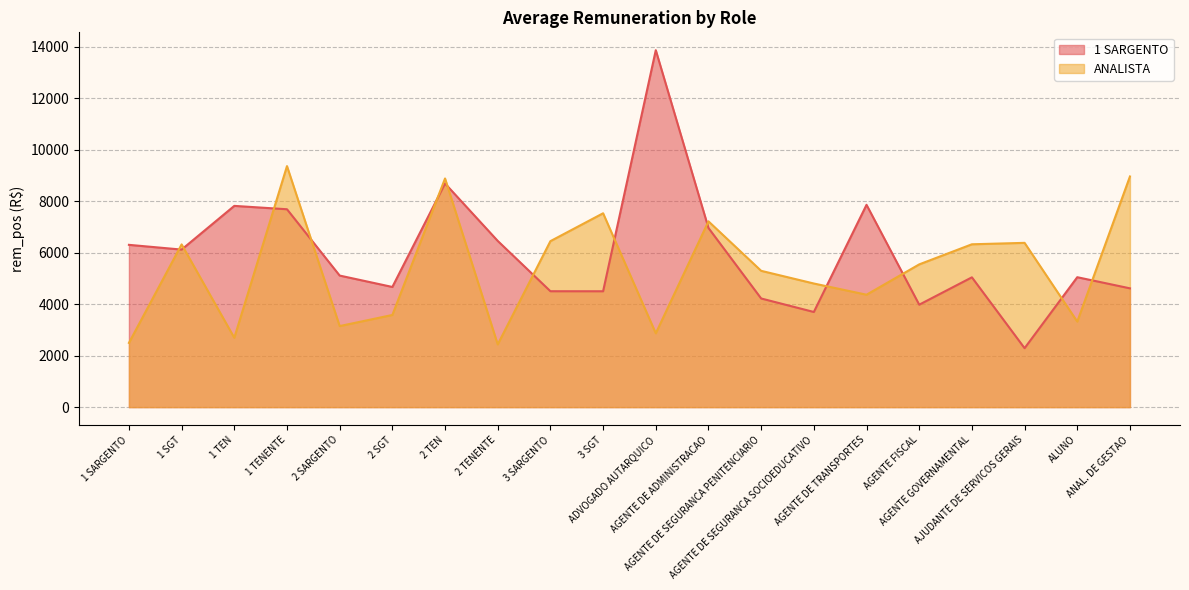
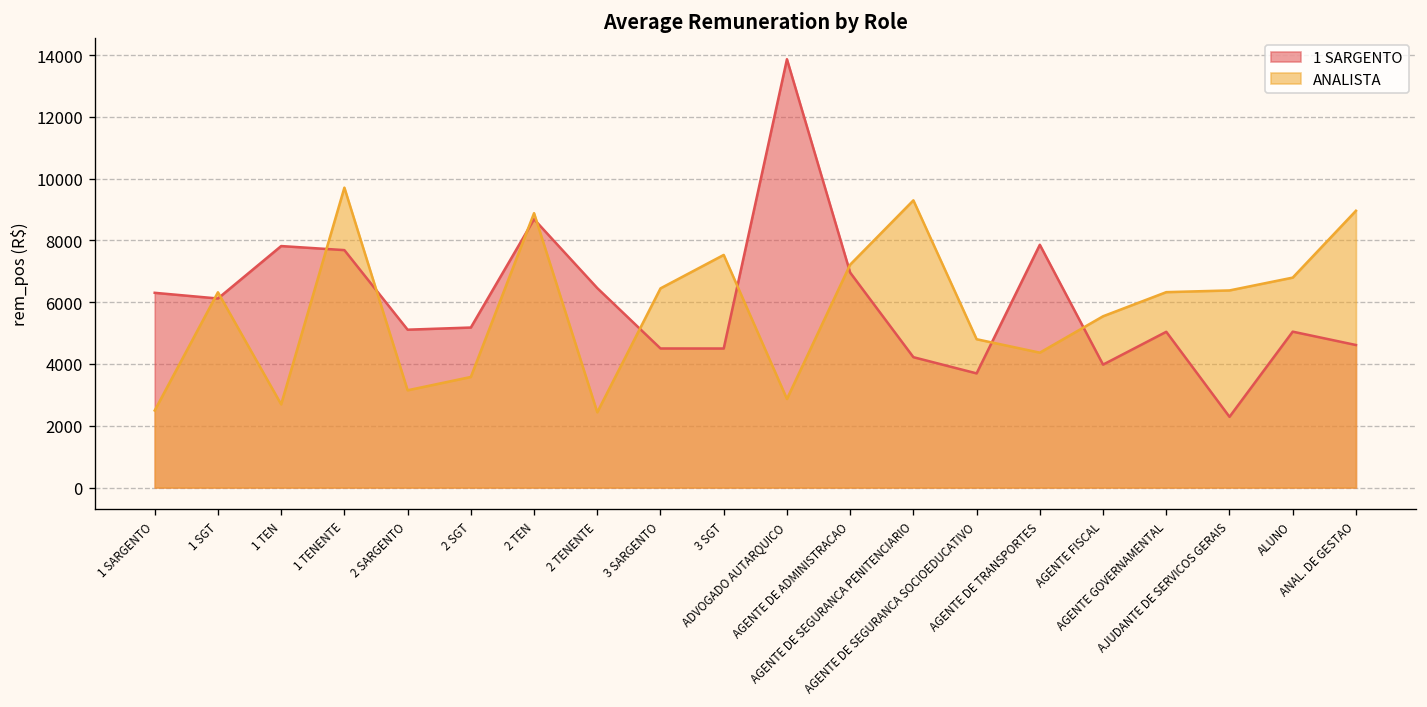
  {
    "1 SARGENTO": {
      "1 SARGENTO": 6300,
      "1 SGT": 6100,
      "1 TEN": 7800,
      "1 TENENTE": 7700,
      "2 SARGENTO": 5100,
-     "2 SGT": 4700,
+     "2 SGT": 5200,
      "2 TEN": 8700,
      "2 TENENTE": 6500,
      "3 SARGENTO": 4500,
      "3 SGT": 4500,
      "ADVOGADO AUTARQUICO": 13900,
      "AGENTE DE ADMINISTRACAO": 7000,
      "AGENTE DE SEGURANCA PENITENCIARIO": 4200,
      "AGENTE DE SEGURANCA SOCIOEDUCATIVO": 3700,
      "AGENTE DE TRANSPORTES": 7900,
      "AGENTE FISCAL": 4000,
      "AGENTE GOVERNAMENTAL": 5000,
      "AJUDANTE DE SERVICOS GERAIS": 2300,
      "ALUNO": 5000,
      "ANAL. DE GESTAO": 4600
    },
    "ANALISTA": {
      "1 SARGENTO": 2500,
      "1 SGT": 6300,
      "1 TEN": 2700,
-     "1 TENENTE": 9400,
+     "1 TENENTE": 9700,
      "2 SARGENTO": 3100,
      "2 SGT": 3600,
      "2 TEN": 8900,
      "2 TENENTE": 2400,
      "3 SARGENTO": 6400,
      "3 SGT": 7500,
      "ADVOGADO AUTARQUICO": 2900,
      "AGENTE DE ADMINISTRACAO": 7200,
-     "AGENTE DE SEGURANCA PENITENCIARIO": 5300,
+     "AGENTE DE SEGURANCA PENITENCIARIO": 9300,
      "AGENTE DE SEGURANCA SOCIOEDUCATIVO": 4800,
      "AGENTE DE TRANSPORTES": 4400,
      "AGENTE FISCAL": 5500,
      "AGENTE GOVERNAMENTAL": 6300,
      "AJUDANTE DE SERVICOS GERAIS": 6400,
-     "ALUNO": 3300,
+     "ALUNO": 6800,
      "ANAL. DE GESTAO": 9000
    }
  }
